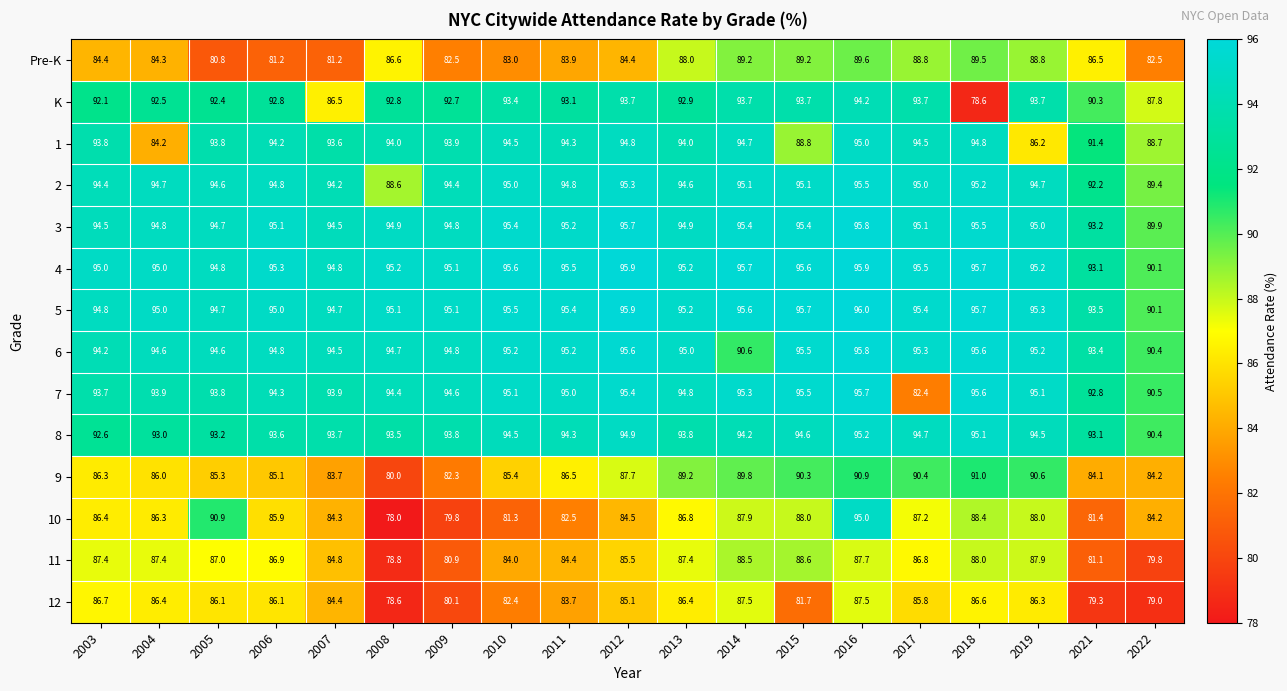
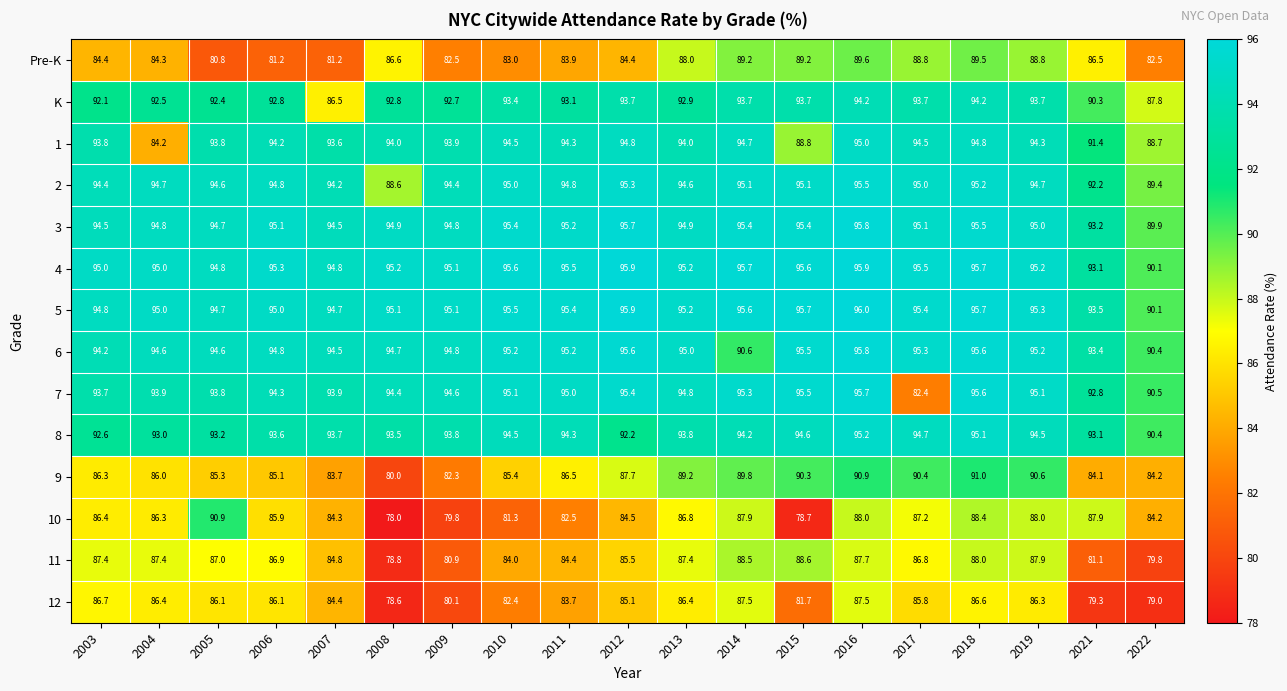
  {
    "K": {
      "2003": 92.1,
      "2004": 92.5,
      "2005": 92.4,
      "2006": 92.8,
      "2007": 86.5,
      "2008": 92.8,
      "2009": 92.7,
      "2010": 93.4,
      "2011": 93.1,
      "2012": 93.7,
      "2013": 92.9,
      "2014": 93.7,
      "2015": 93.7,
      "2016": 94.2,
      "2017": 93.7,
-     "2018": 78.6,
+     "2018": 94.2,
      "2019": 93.7,
      "2021": 90.3,
      "2022": 87.8
    },
    "1": {
      "2003": 93.8,
      "2004": 84.2,
      "2005": 93.8,
      "2006": 94.2,
      "2007": 93.6,
      "2008": 94.0,
      "2009": 93.9,
      "2010": 94.5,
      "2011": 94.3,
      "2012": 94.8,
      "2013": 94.0,
      "2014": 94.7,
      "2015": 88.8,
      "2016": 95.0,
      "2017": 94.5,
      "2018": 94.8,
-     "2019": 86.2,
+     "2019": 94.3,
      "2021": 91.4,
      "2022": 88.7
    },
    "8": {
      "2003": 92.6,
      "2004": 93.0,
      "2005": 93.2,
      "2006": 93.6,
      "2007": 93.7,
      "2008": 93.5,
      "2009": 93.8,
      "2010": 94.5,
      "2011": 94.3,
-     "2012": 94.9,
+     "2012": 92.2,
      "2013": 93.8,
      "2014": 94.2,
      "2015": 94.6,
      "2016": 95.2,
      "2017": 94.7,
      "2018": 95.1,
      "2019": 94.5,
      "2021": 93.1,
      "2022": 90.4
    },
    "10": {
      "2003": 86.4,
      "2004": 86.3,
      "2005": 90.9,
      "2006": 85.9,
      "2007": 84.3,
      "2008": 78.0,
      "2009": 79.8,
      "2010": 81.3,
      "2011": 82.5,
      "2012": 84.5,
      "2013": 86.8,
      "2014": 87.9,
-     "2015": 88.0,
-     "2016": 95.0,
+     "2015": 78.7,
+     "2016": 88.0,
      "2017": 87.2,
      "2018": 88.4,
      "2019": 88.0,
-     "2021": 81.4,
+     "2021": 87.9,
      "2022": 84.2
    }
  }
